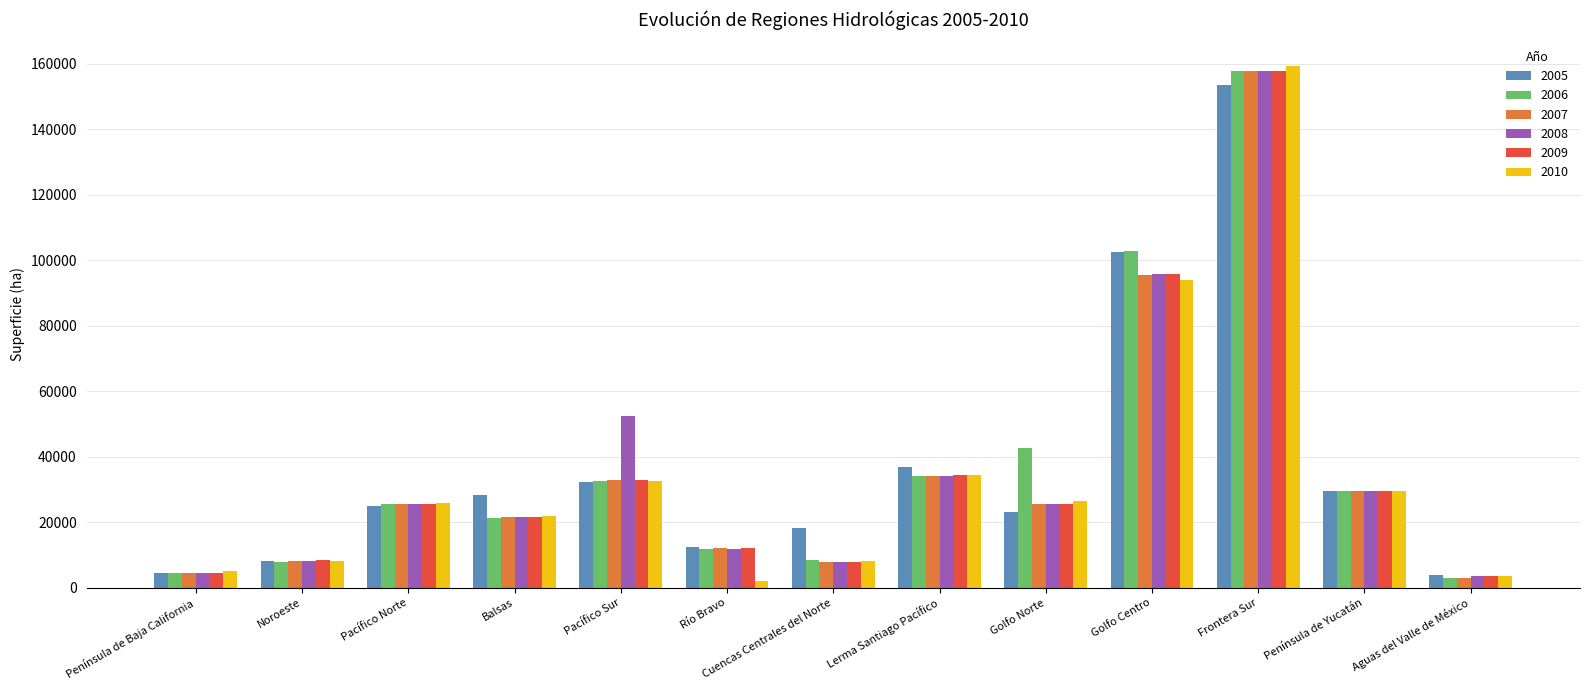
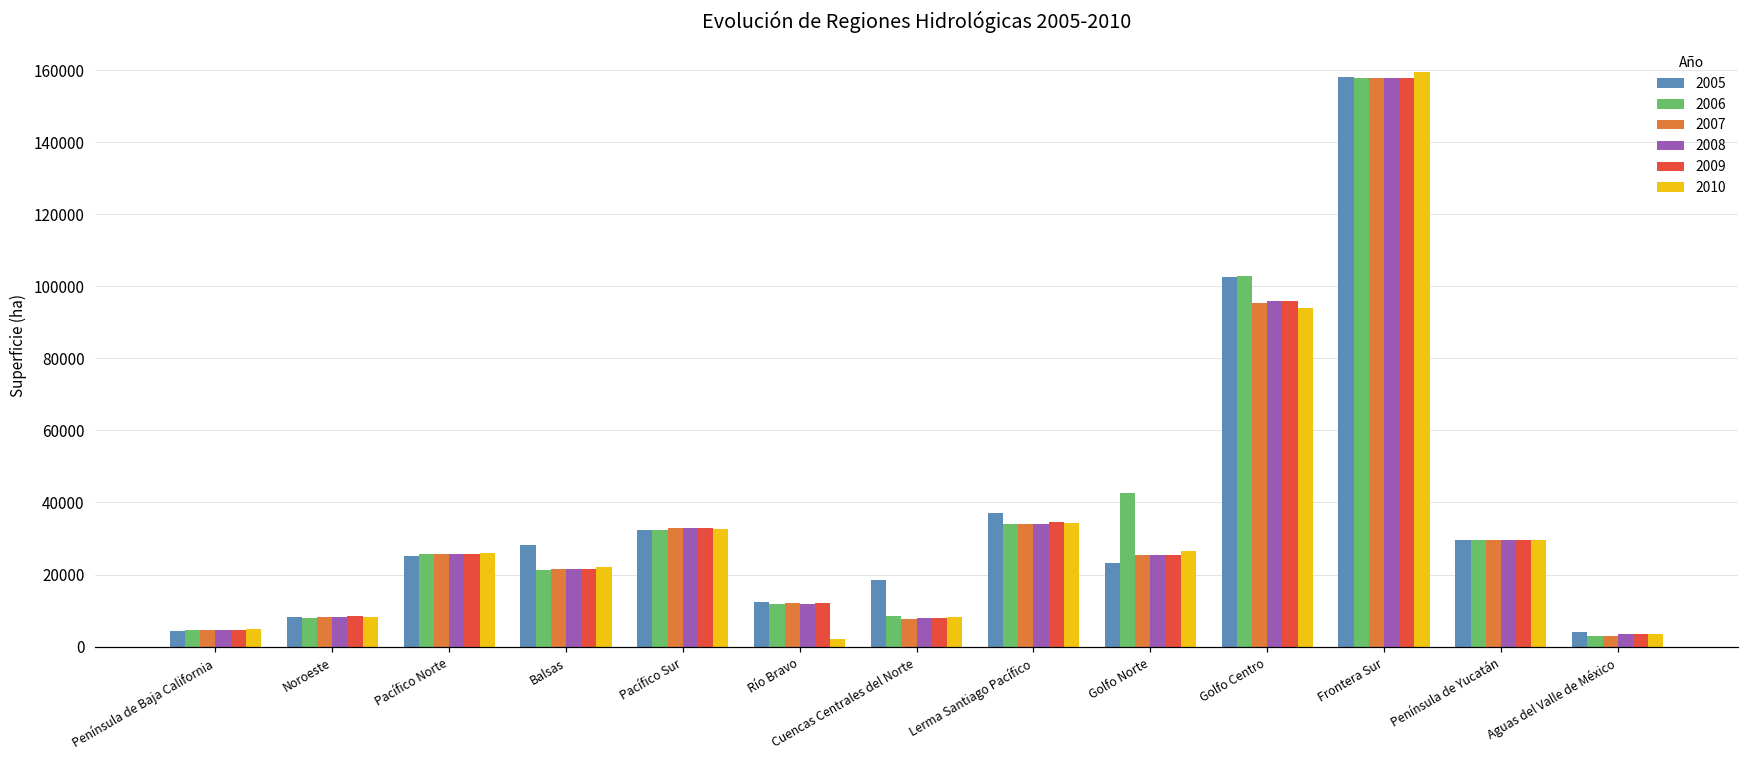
  {
    "2005": {
      "Península de Baja California": 4000,
      "Noroeste": 8000,
      "Pacífico Norte": 25000,
      "Balsas": 28000,
      "Pacífico Sur": 32000,
      "Río Bravo": 12000,
      "Cuencas Centrales del Norte": 18000,
      "Lerma Santiago Pacífico": 37000,
      "Golfo Norte": 23000,
      "Golfo Centro": 103000,
-     "Frontera Sur": 154000,
+     "Frontera Sur": 158000,
      "Península de Yucatán": 30000,
      "Aguas del Valle de México": 4000
    },
    "2006": {
      "Península de Baja California": 5000,
      "Noroeste": 8000,
      "Pacífico Norte": 26000,
      "Balsas": 21000,
      "Pacífico Sur": 32000,
      "Río Bravo": 12000,
      "Cuencas Centrales del Norte": 8000,
      "Lerma Santiago Pacífico": 34000,
      "Golfo Norte": 43000,
      "Golfo Centro": 103000,
      "Frontera Sur": 158000,
      "Península de Yucatán": 30000,
      "Aguas del Valle de México": 3000
    },
    "2008": {
      "Península de Baja California": 5000,
      "Noroeste": 8000,
      "Pacífico Norte": 26000,
      "Balsas": 22000,
-     "Pacífico Sur": 52000,
+     "Pacífico Sur": 33000,
      "Río Bravo": 12000,
      "Cuencas Centrales del Norte": 8000,
      "Lerma Santiago Pacífico": 34000,
      "Golfo Norte": 26000,
      "Golfo Centro": 96000,
      "Frontera Sur": 158000,
      "Península de Yucatán": 30000,
      "Aguas del Valle de México": 4000
    },
    "2010": {
      "Península de Baja California": 5000,
      "Noroeste": 8000,
      "Pacífico Norte": 26000,
      "Balsas": 22000,
      "Pacífico Sur": 33000,
      "Río Bravo": 2000,
      "Cuencas Centrales del Norte": 8000,
      "Lerma Santiago Pacífico": 34000,
      "Golfo Norte": 27000,
      "Golfo Centro": 94000,
      "Frontera Sur": 159000,
      "Península de Yucatán": 30000,
      "Aguas del Valle de México": 4000
    }
  }
